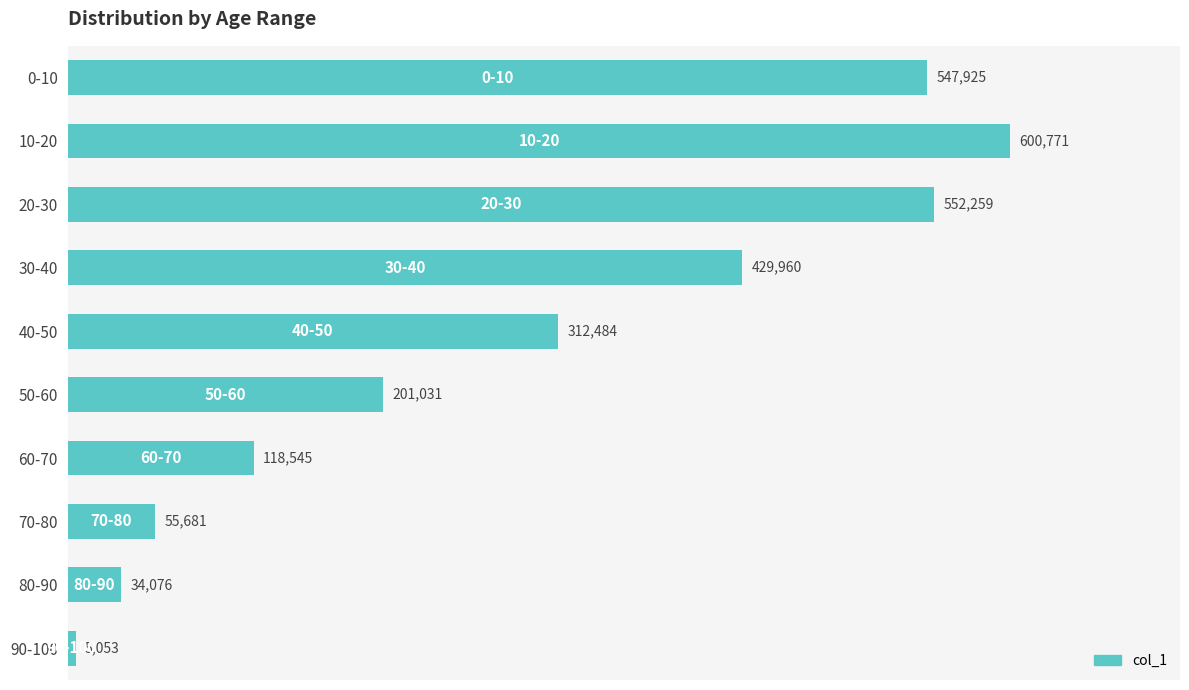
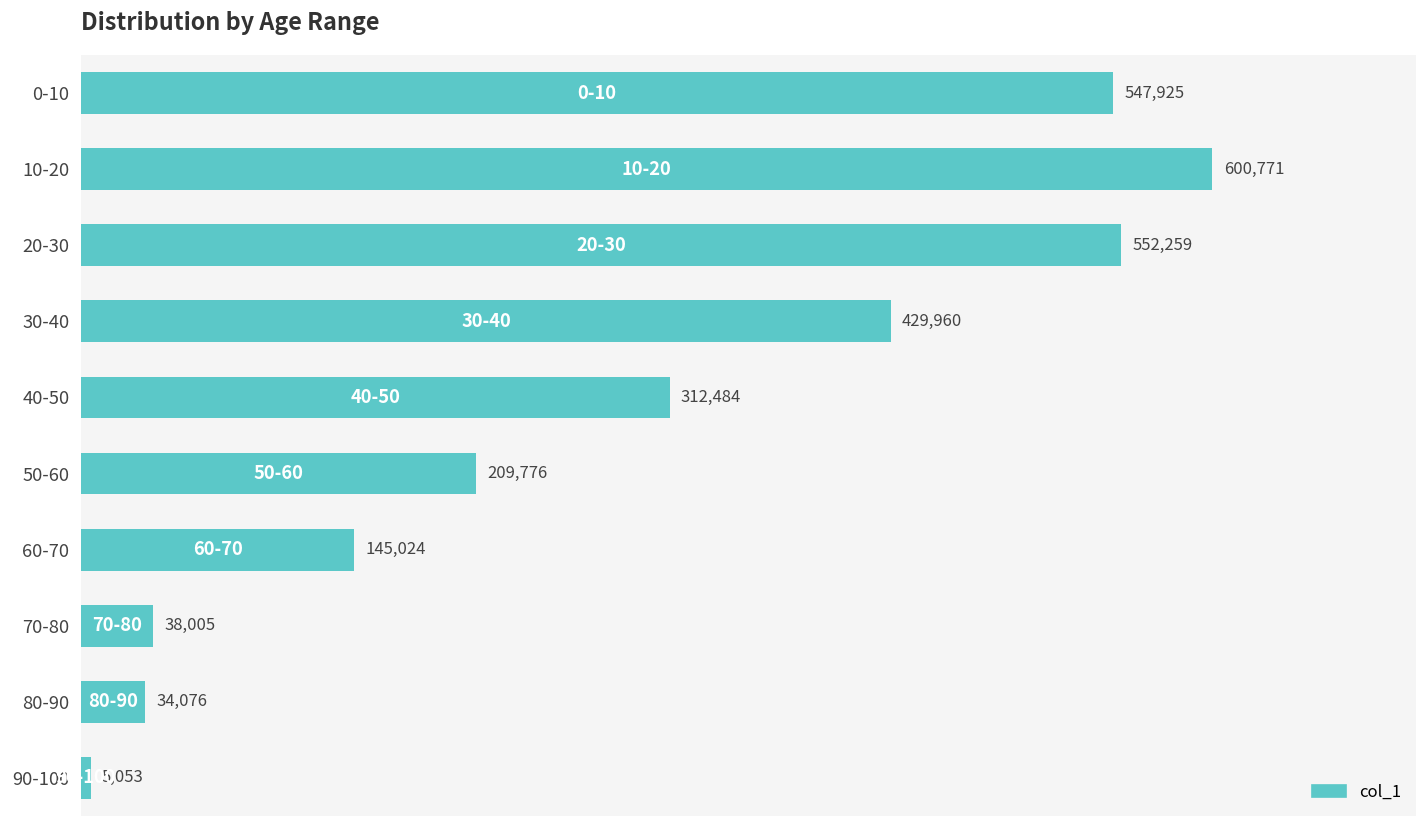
  {
    "0-10": "547,925",
    "10-20": "600,771",
    "20-30": "552,259",
    "30-40": "429,960",
    "40-50": "312,484",
-   "50-60": "201,031",
-   "60-70": "118,545",
-   "70-80": "55,681",
+   "50-60": "209,776",
+   "60-70": "145,024",
+   "70-80": "38,005",
    "80-90": "34,076",
    "90-100": "5,053"
  }
